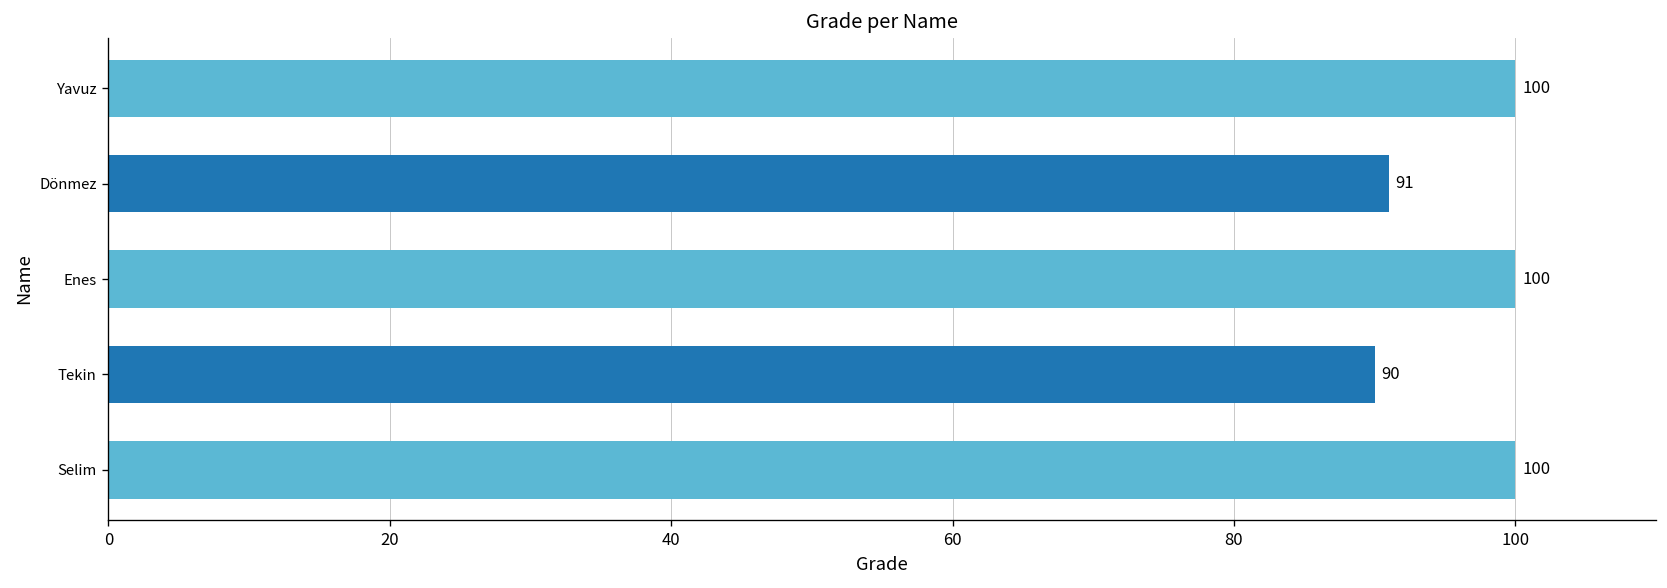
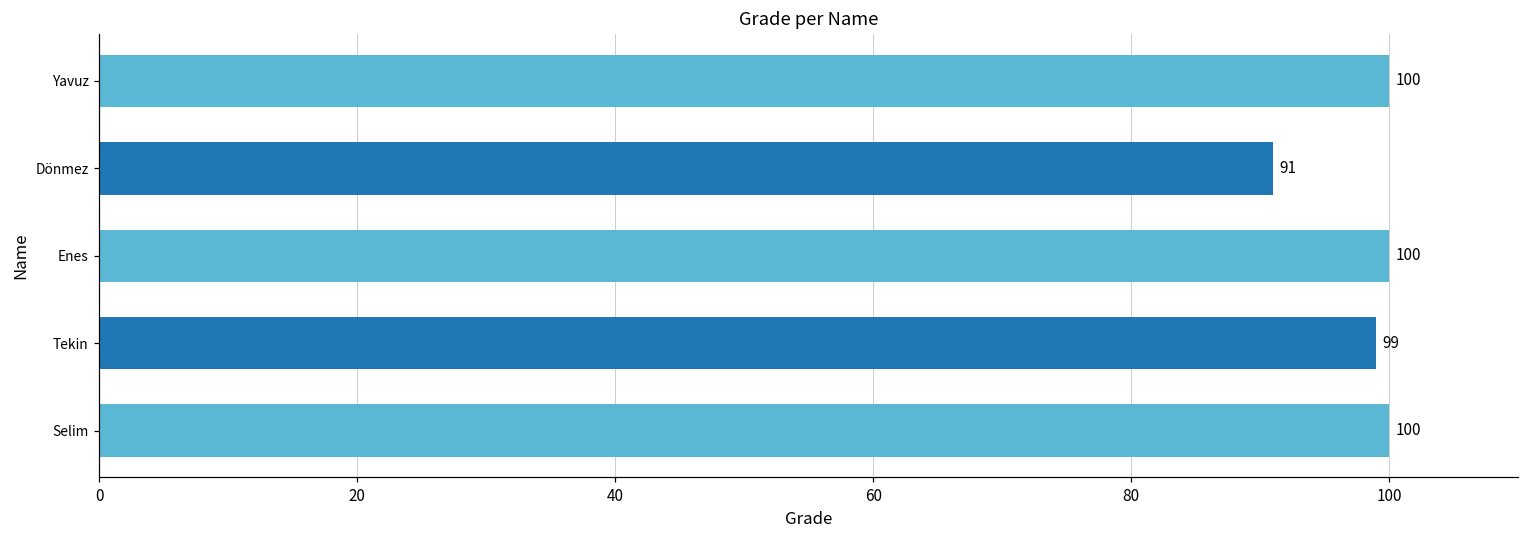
  {
    "Yavuz": 100,
    "Dönmez": 91,
    "Enes": 100,
-   "Tekin": 90,
+   "Tekin": 99,
    "Selim": 100
  }
